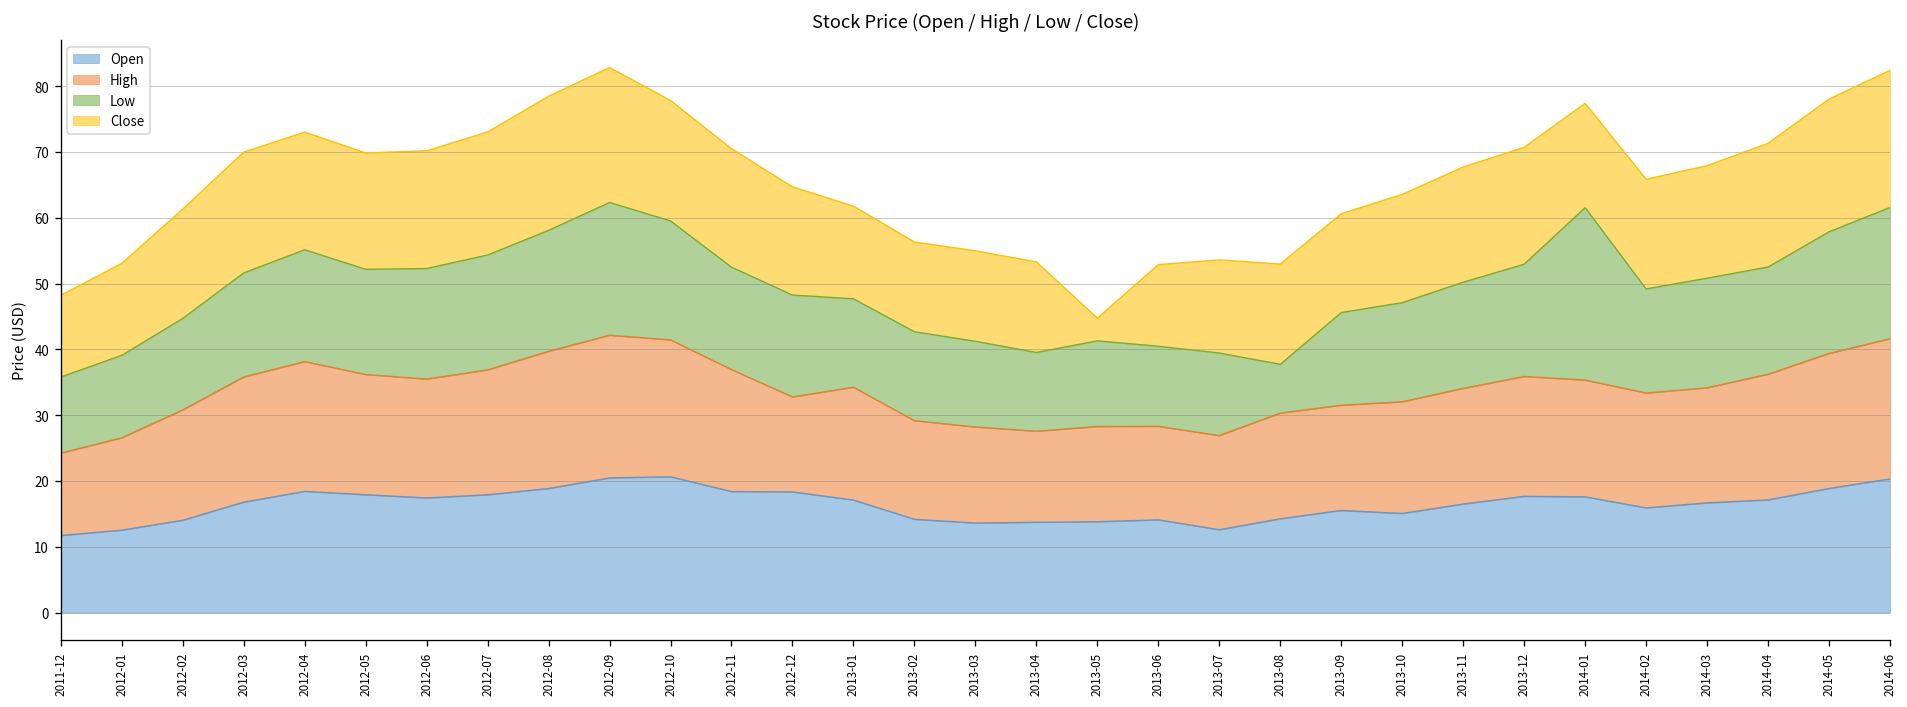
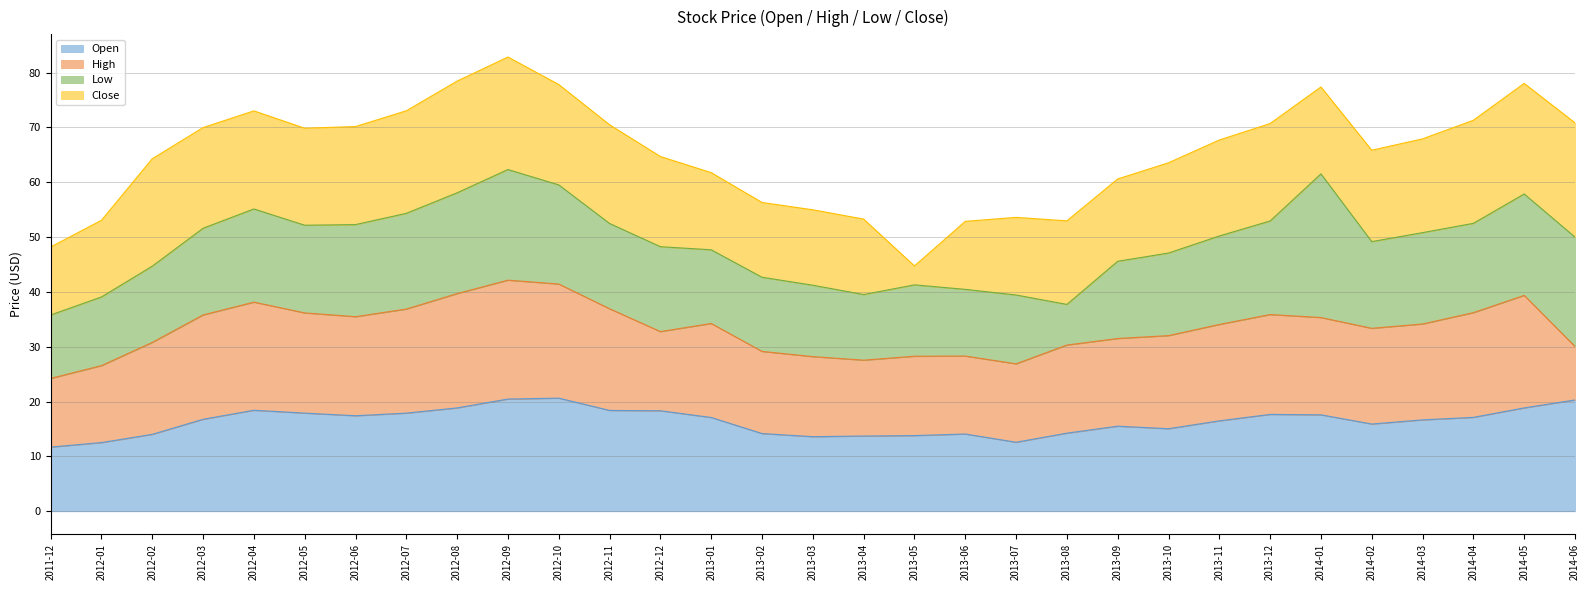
  {
    "Open": {
      "2011-12": 12,
      "2012-01": 13,
      "2012-02": 14,
      "2012-03": 17,
      "2012-04": 18,
      "2012-05": 18,
      "2012-06": 17,
      "2012-07": 18,
      "2012-08": 19,
      "2012-09": 20,
      "2012-10": 21,
      "2012-11": 18,
      "2012-12": 18,
      "2013-01": 17,
      "2013-02": 14,
      "2013-03": 14,
      "2013-04": 14,
      "2013-05": 14,
      "2013-06": 14,
      "2013-07": 13,
      "2013-08": 14,
      "2013-09": 16,
      "2013-10": 15,
      "2013-11": 16,
      "2013-12": 18,
      "2014-01": 18,
      "2014-02": 16,
      "2014-03": 17,
      "2014-04": 17,
      "2014-05": 19,
      "2014-06": 20
    },
    "High": {
      "2011-12": 13,
      "2012-01": 14,
      "2012-02": 17,
      "2012-03": 19,
      "2012-04": 20,
      "2012-05": 18,
      "2012-06": 18,
      "2012-07": 19,
      "2012-08": 21,
      "2012-09": 22,
      "2012-10": 21,
      "2012-11": 19,
      "2012-12": 14,
      "2013-01": 17,
      "2013-02": 15,
      "2013-03": 15,
      "2013-04": 14,
      "2013-05": 14,
      "2013-06": 14,
      "2013-07": 14,
      "2013-08": 16,
      "2013-09": 16,
      "2013-10": 17,
      "2013-11": 18,
      "2013-12": 18,
      "2014-01": 18,
      "2014-02": 17,
      "2014-03": 17,
      "2014-04": 19,
      "2014-05": 21,
-     "2014-06": 21
+     "2014-06": 10
    },
    "Low": {
      "2011-12": 12,
      "2012-01": 13,
      "2012-02": 14,
      "2012-03": 16,
      "2012-04": 17,
      "2012-05": 16,
      "2012-06": 17,
      "2012-07": 17,
      "2012-08": 18,
      "2012-09": 20,
      "2012-10": 18,
      "2012-11": 16,
      "2012-12": 15,
      "2013-01": 13,
      "2013-02": 14,
      "2013-03": 13,
      "2013-04": 12,
      "2013-05": 13,
      "2013-06": 12,
      "2013-07": 13,
      "2013-08": 7,
      "2013-09": 14,
      "2013-10": 15,
      "2013-11": 16,
      "2013-12": 17,
      "2014-01": 26,
      "2014-02": 16,
      "2014-03": 17,
      "2014-04": 16,
      "2014-05": 18,
      "2014-06": 20
    },
    "Close": {
      "2011-12": 12,
      "2012-01": 14,
-     "2012-02": 17,
+     "2012-02": 20,
      "2012-03": 18,
      "2012-04": 18,
      "2012-05": 18,
      "2012-06": 18,
      "2012-07": 19,
      "2012-08": 20,
      "2012-09": 21,
      "2012-10": 18,
      "2012-11": 18,
      "2012-12": 16,
      "2013-01": 14,
      "2013-02": 14,
      "2013-03": 14,
      "2013-04": 14,
      "2013-05": 3,
      "2013-06": 12,
      "2013-07": 14,
      "2013-08": 15,
      "2013-09": 15,
      "2013-10": 16,
      "2013-11": 18,
      "2013-12": 18,
      "2014-01": 16,
      "2014-02": 17,
      "2014-03": 17,
      "2014-04": 19,
      "2014-05": 20,
      "2014-06": 21
    }
  }
